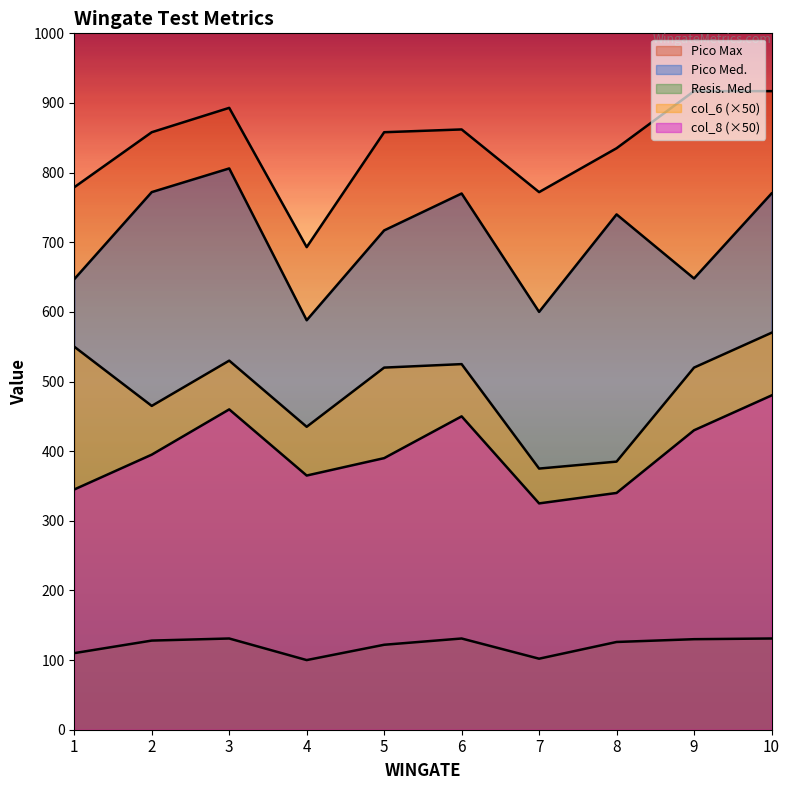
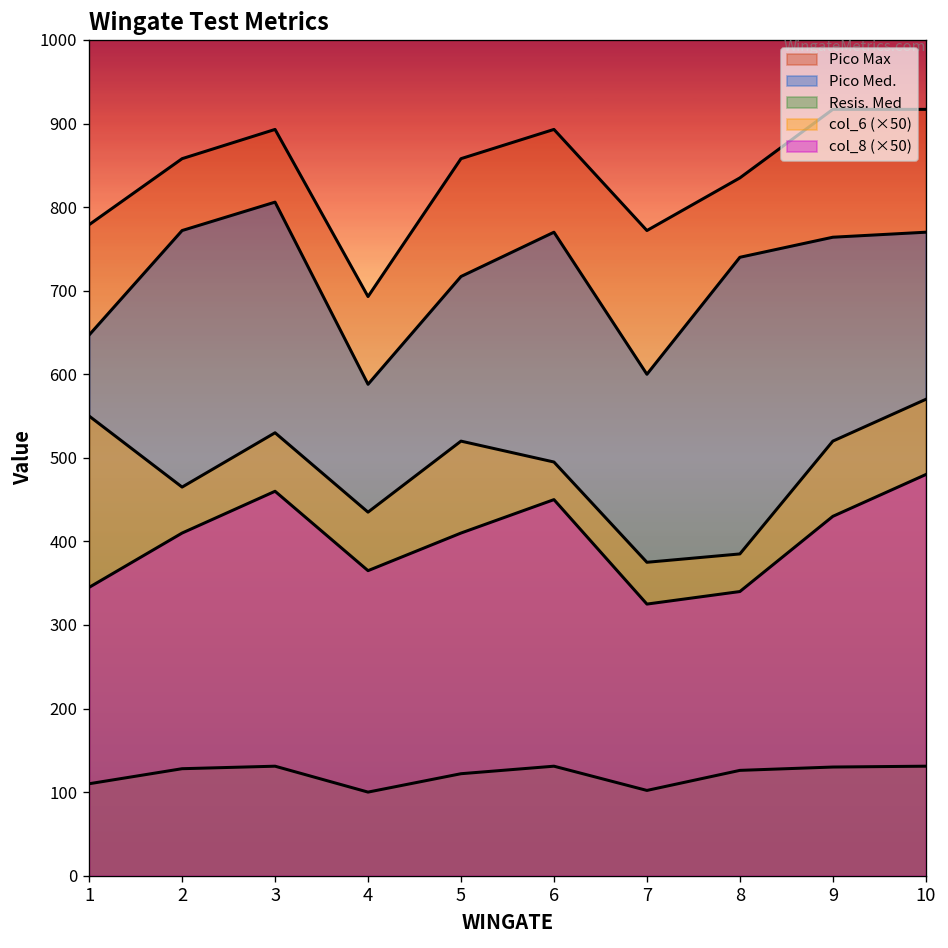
  {
    "Pico Max": {
      "1": 780,
      "2": 860,
      "3": 890,
      "4": 690,
      "5": 860,
-     "6": 860,
+     "6": 890,
      "7": 770,
      "8": 840,
      "10": 920
    },
    "Pico Med.": {
      "1": 650,
      "2": 770,
      "3": 810,
      "4": 590,
      "5": 720,
      "6": 770,
      "7": 600,
      "8": 740,
-     "9": 650,
+     "9": 760,
      "10": 770
    },
    "Resis. Med": {
      "1": 110,
      "2": 130,
      "3": 130,
      "4": 100,
      "5": 120,
      "6": 130,
      "7": 100,
      "8": 130,
      "9": 130,
      "10": 130
    },
    "col_6 (×50)": {
      "1": 550,
      "2": 470,
      "3": 530,
      "4": 430,
      "5": 520,
-     "6": 530,
+     "6": 500,
      "7": 380,
      "8": 390,
      "9": 520,
      "10": 570
    },
    "col_8 (×50)": {
      "1": 350,
-     "2": 400,
+     "2": 410,
      "3": 460,
      "4": 370,
-     "5": 390,
+     "5": 410,
      "6": 450,
      "7": 330,
      "8": 340,
      "9": 430,
      "10": 480
    }
  }
